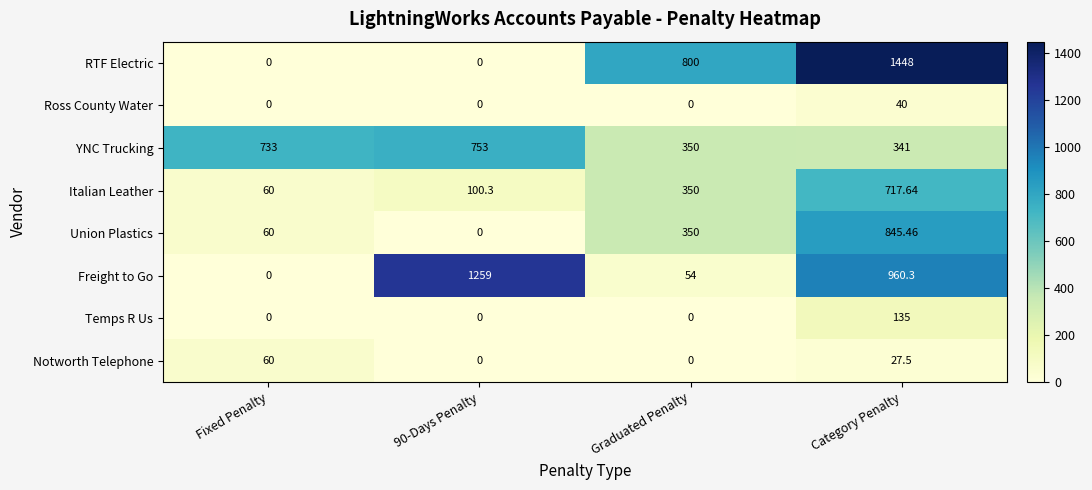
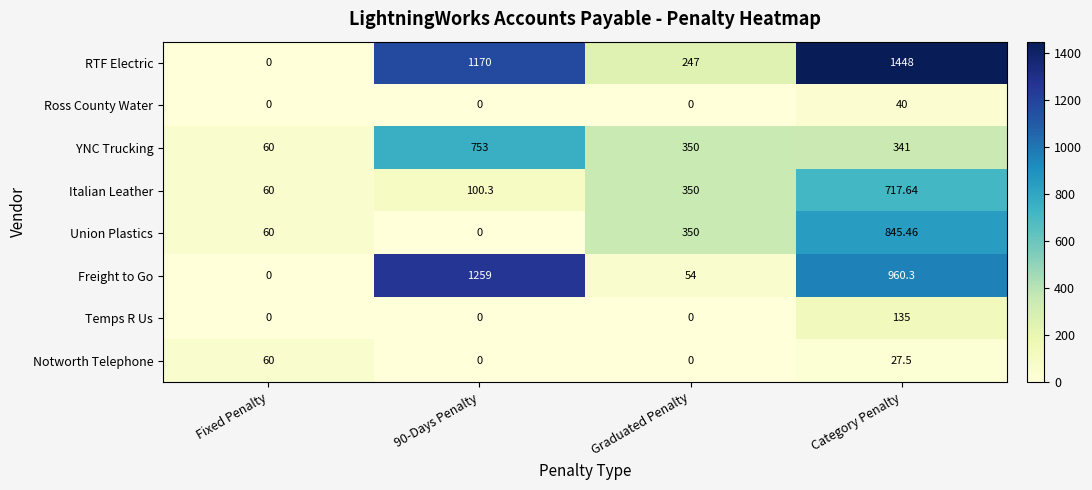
  {
    "RTF Electric": {
      "Fixed Penalty": 0,
-     "90-Days Penalty": 0,
-     "Graduated Penalty": 800,
+     "90-Days Penalty": 1170,
+     "Graduated Penalty": 247,
      "Category Penalty": 1448
    },
    "Ross County Water": {
      "Fixed Penalty": 0,
      "90-Days Penalty": 0,
      "Graduated Penalty": 0,
      "Category Penalty": 40
    },
    "YNC Trucking": {
-     "Fixed Penalty": 733,
+     "Fixed Penalty": 60,
      "90-Days Penalty": 753,
      "Graduated Penalty": 350,
      "Category Penalty": 341
    },
    "Italian Leather": {
      "Fixed Penalty": 60,
      "90-Days Penalty": 100.3,
      "Graduated Penalty": 350,
      "Category Penalty": 717.64
    },
    "Union Plastics": {
      "Fixed Penalty": 60,
      "90-Days Penalty": 0,
      "Graduated Penalty": 350,
      "Category Penalty": 845.46
    },
    "Freight to Go": {
      "Fixed Penalty": 0,
      "90-Days Penalty": 1259,
      "Graduated Penalty": 54,
      "Category Penalty": 960.3
    },
    "Temps R Us": {
      "Fixed Penalty": 0,
      "90-Days Penalty": 0,
      "Graduated Penalty": 0,
      "Category Penalty": 135
    },
    "Notworth Telephone": {
      "Fixed Penalty": 60,
      "90-Days Penalty": 0,
      "Graduated Penalty": 0,
      "Category Penalty": 27.5
    }
  }
